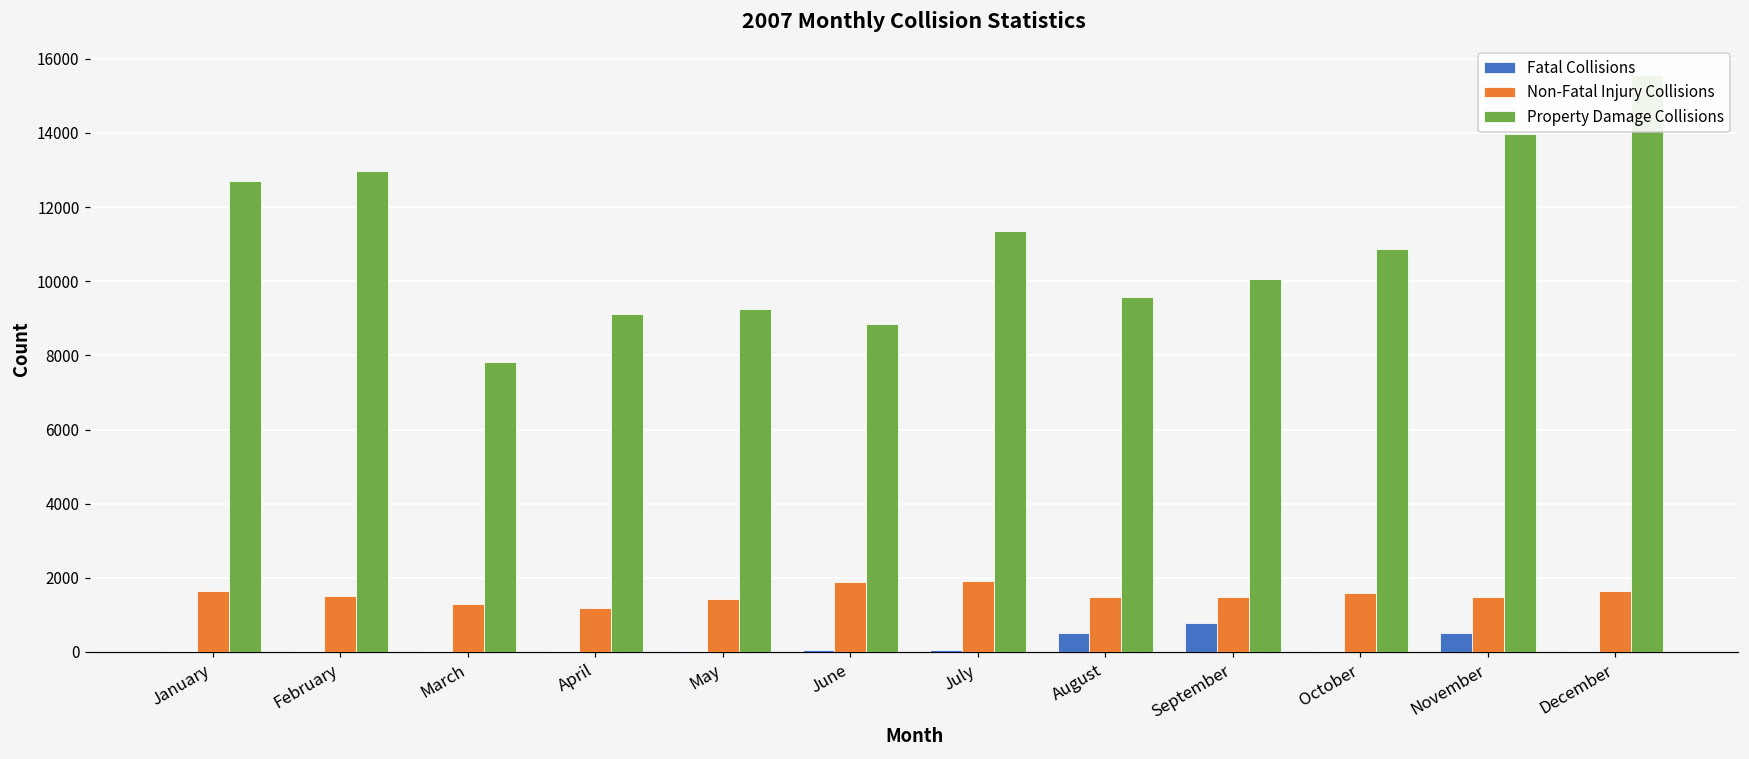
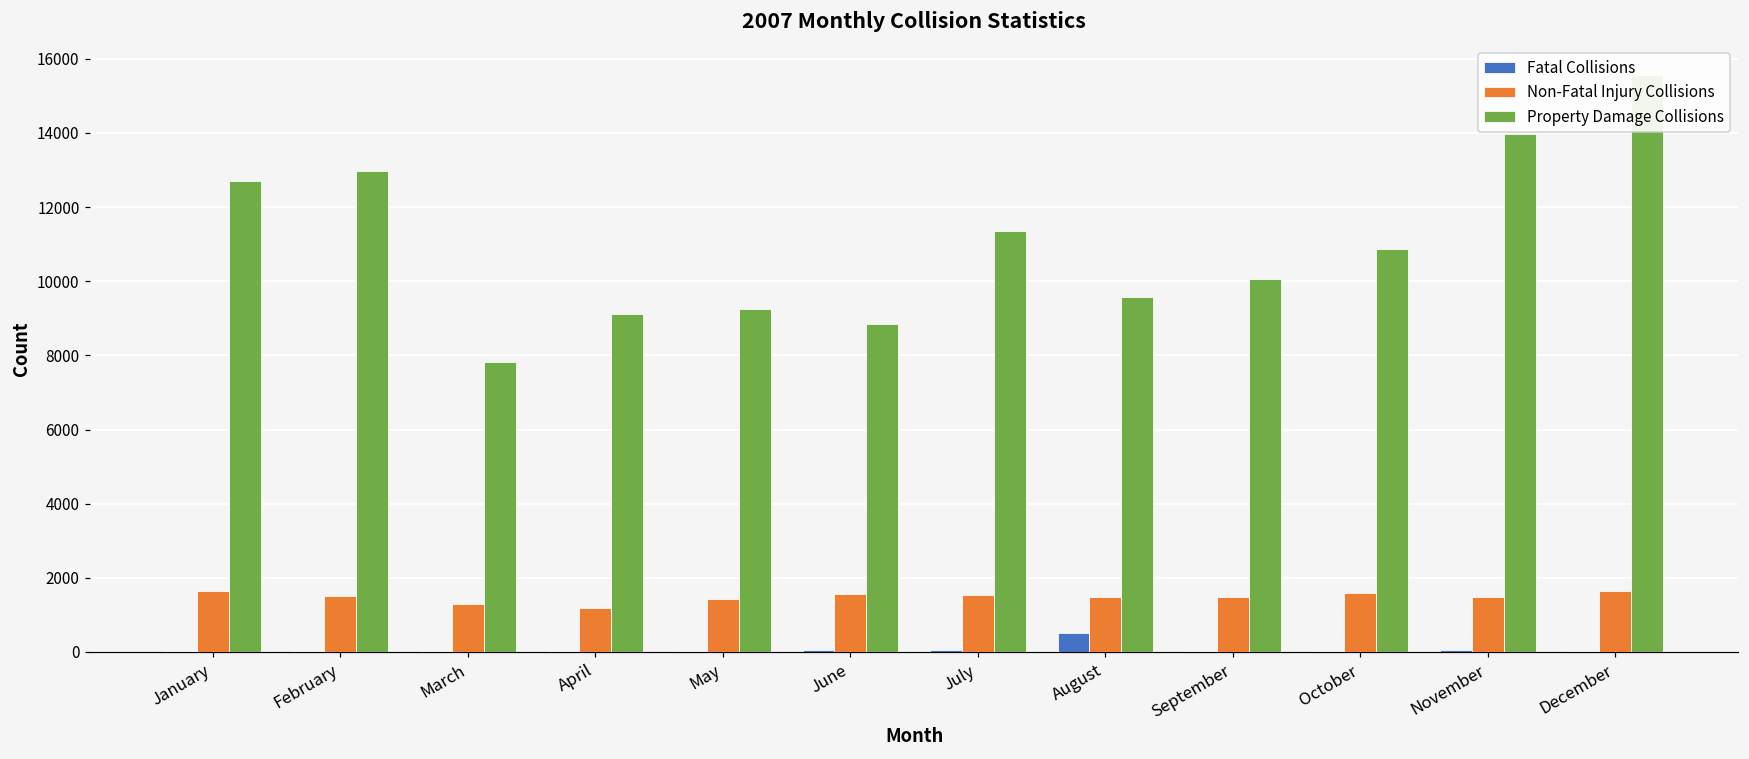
  {
    "Fatal Collisions": {
      "August": 500,
-     "September": 800,
-     "November": 500
+     "September": 0,
+     "November": 0
    },
    "Non-Fatal Injury Collisions": {
      "January": 1700,
      "February": 1500,
      "March": 1300,
      "April": 1200,
      "May": 1400,
-     "June": 1900,
-     "July": 1900,
+     "June": 1600,
+     "July": 1500,
      "August": 1500,
      "September": 1500,
      "October": 1600,
      "November": 1500,
      "December": 1600
    },
    "Property Damage Collisions": {
      "January": 12700,
      "February": 13000,
      "March": 7800,
      "April": 9100,
      "May": 9200,
      "June": 8800,
      "July": 11400,
      "August": 9600,
      "September": 10100,
      "October": 10900,
      "November": 14000
    }
  }
